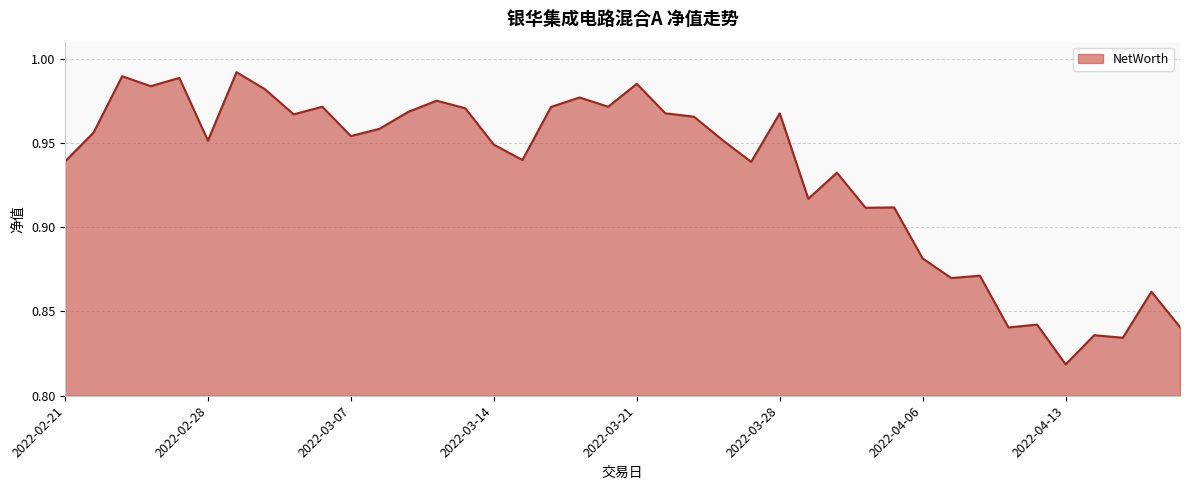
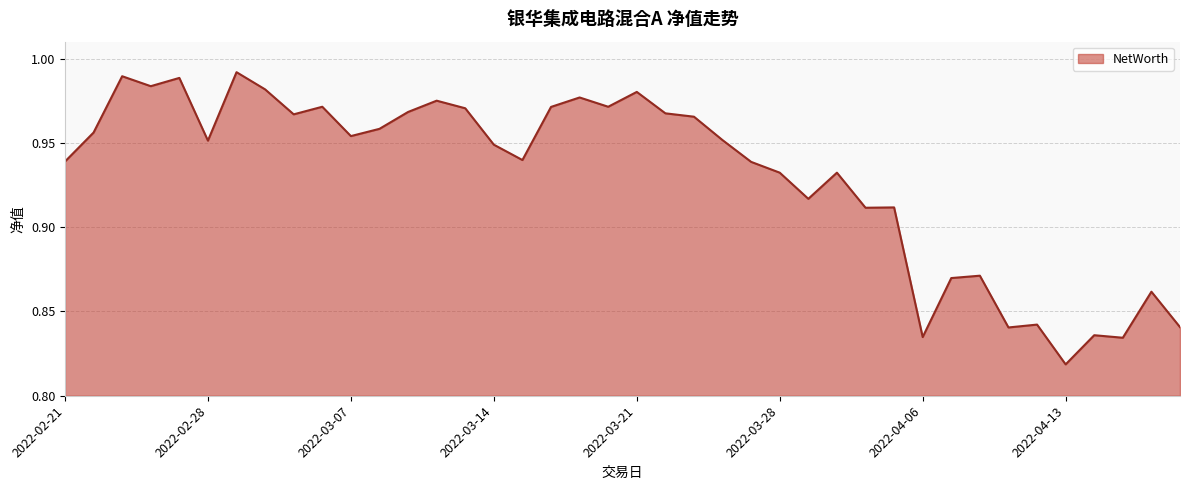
  {
    "2022-02-21": 0.939,
    "2022-02-28": 0.951,
    "2022-03-07": 0.954,
    "2022-03-14": 0.949,
-   "2022-03-21": 0.985,
-   "2022-03-28": 0.968,
-   "2022-04-06": 0.881,
+   "2022-03-21": 0.980,
+   "2022-03-28": 0.932,
+   "2022-04-06": 0.835,
    "2022-04-13": 0.819
  }
